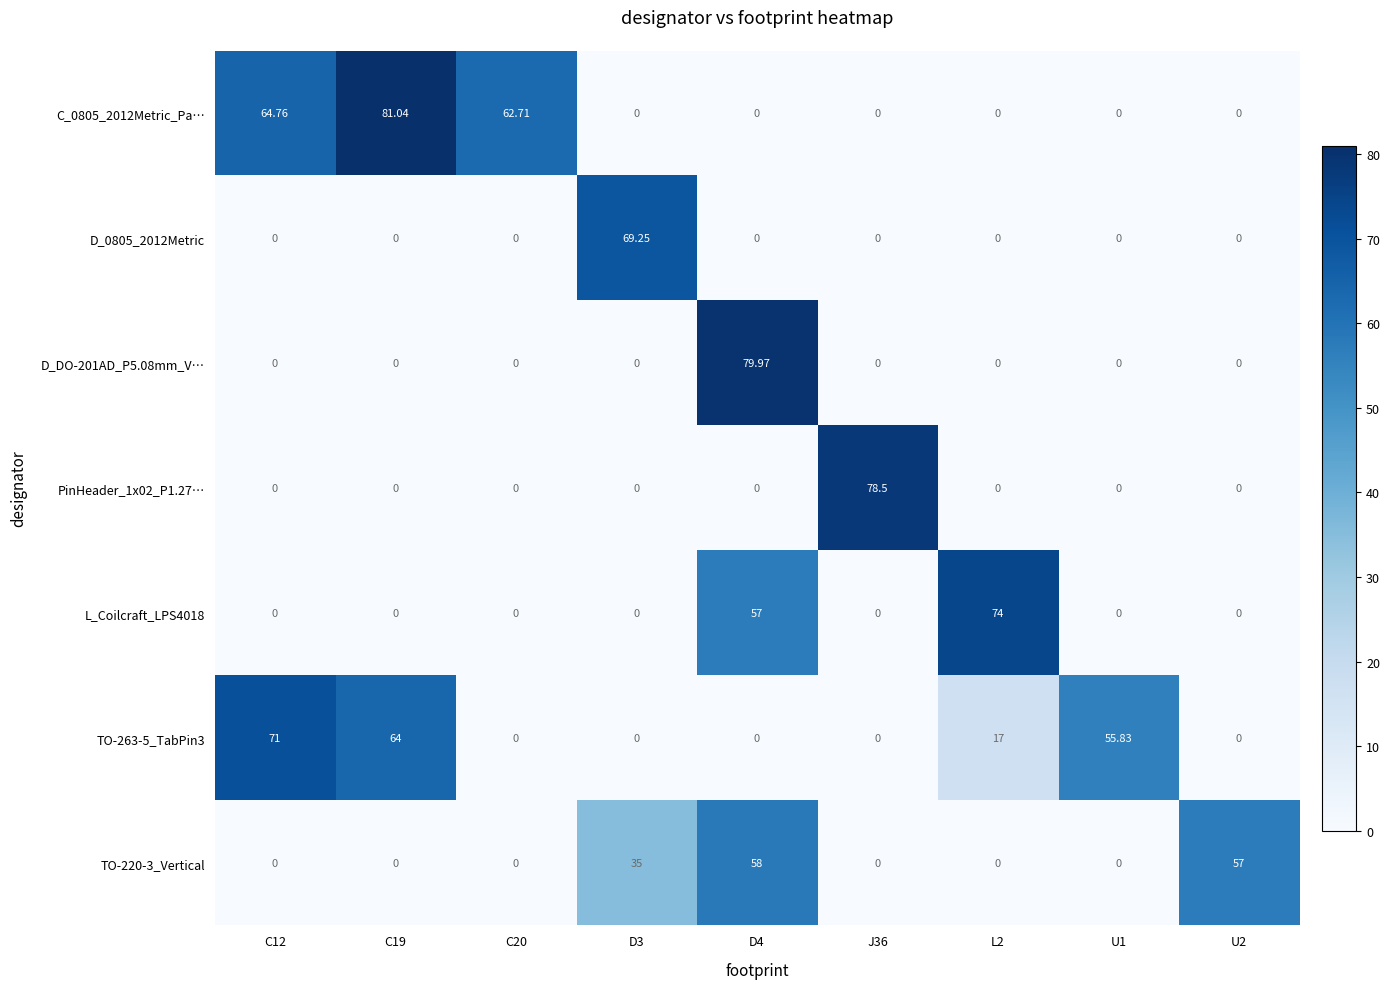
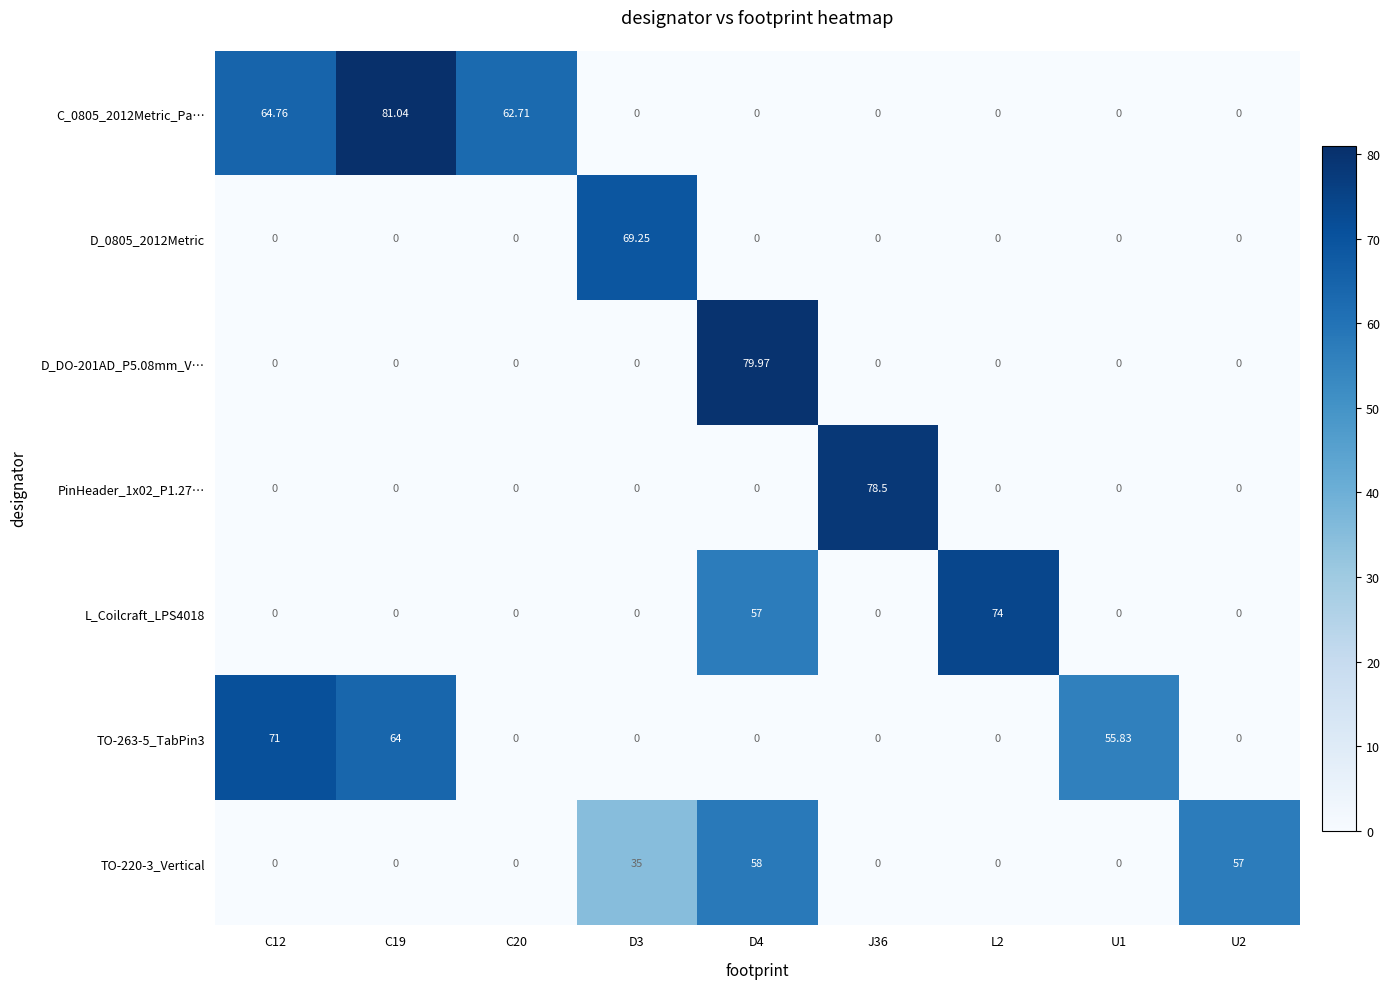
  {
    "C_0805_2012Metric_Pa…": {
      "C12": 64.76,
      "C19": 81.04,
      "C20": 62.71,
      "D3": 0,
      "D4": 0,
      "J36": 0,
      "L2": 0,
      "U1": 0,
      "U2": 0
    },
    "D_0805_2012Metric": {
      "C12": 0,
      "C19": 0,
      "C20": 0,
      "D3": 69.25,
      "D4": 0,
      "J36": 0,
      "L2": 0,
      "U1": 0,
      "U2": 0
    },
    "D_DO-201AD_P5.08mm_V…": {
      "C12": 0,
      "C19": 0,
      "C20": 0,
      "D3": 0,
      "D4": 79.97,
      "J36": 0,
      "L2": 0,
      "U1": 0,
      "U2": 0
    },
    "PinHeader_1x02_P1.27…": {
      "C12": 0,
      "C19": 0,
      "C20": 0,
      "D3": 0,
      "D4": 0,
      "J36": 78.5,
      "L2": 0,
      "U1": 0,
      "U2": 0
    },
    "L_Coilcraft_LPS4018": {
      "C12": 0,
      "C19": 0,
      "C20": 0,
      "D3": 0,
      "D4": 57,
      "J36": 0,
      "L2": 74,
      "U1": 0,
      "U2": 0
    },
    "TO-263-5_TabPin3": {
      "C12": 71,
      "C19": 64,
      "C20": 0,
      "D3": 0,
      "D4": 0,
      "J36": 0,
-     "L2": 17,
+     "L2": 0,
      "U1": 55.83,
      "U2": 0
    },
    "TO-220-3_Vertical": {
      "C12": 0,
      "C19": 0,
      "C20": 0,
      "D3": 35,
      "D4": 58,
      "J36": 0,
      "L2": 0,
      "U1": 0,
      "U2": 57
    }
  }
